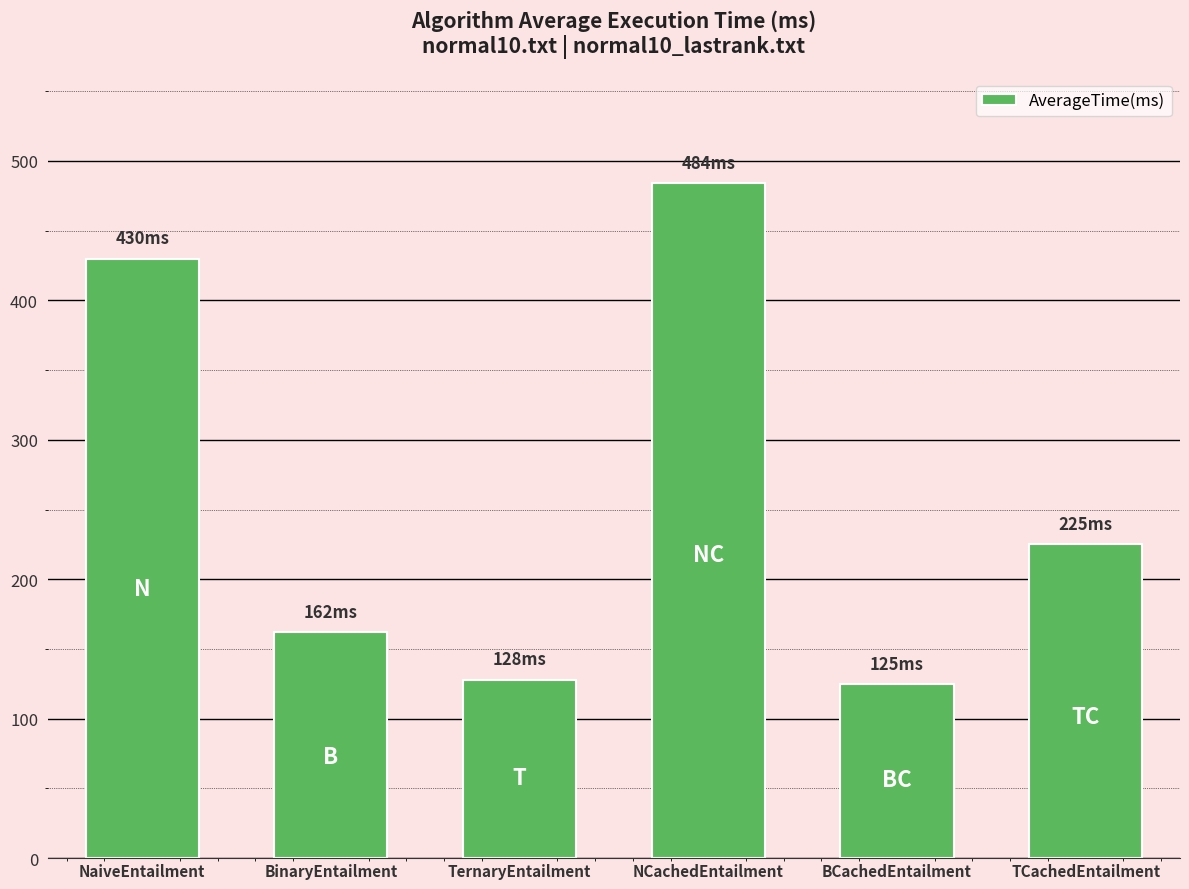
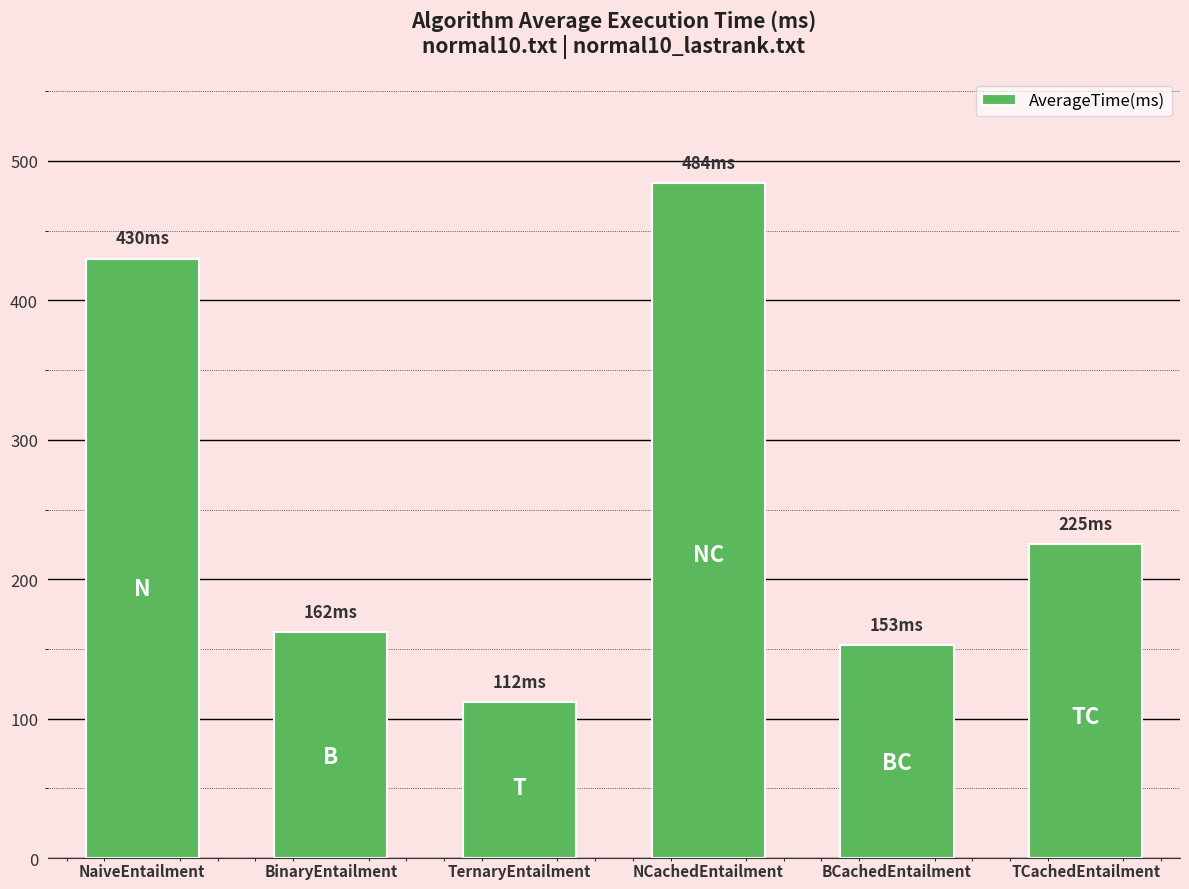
  {
    "NaiveEntailment": 430,
    "BinaryEntailment": 162,
-   "TernaryEntailment": 128,
+   "TernaryEntailment": 112,
    "NCachedEntailment": 484,
-   "BCachedEntailment": 125,
+   "BCachedEntailment": 153,
    "TCachedEntailment": 225
  }
